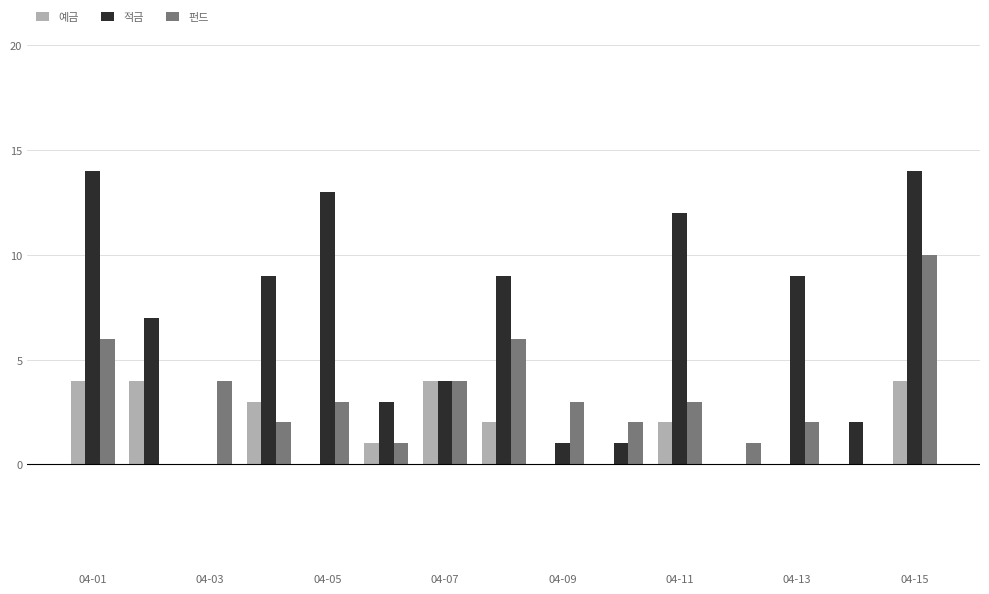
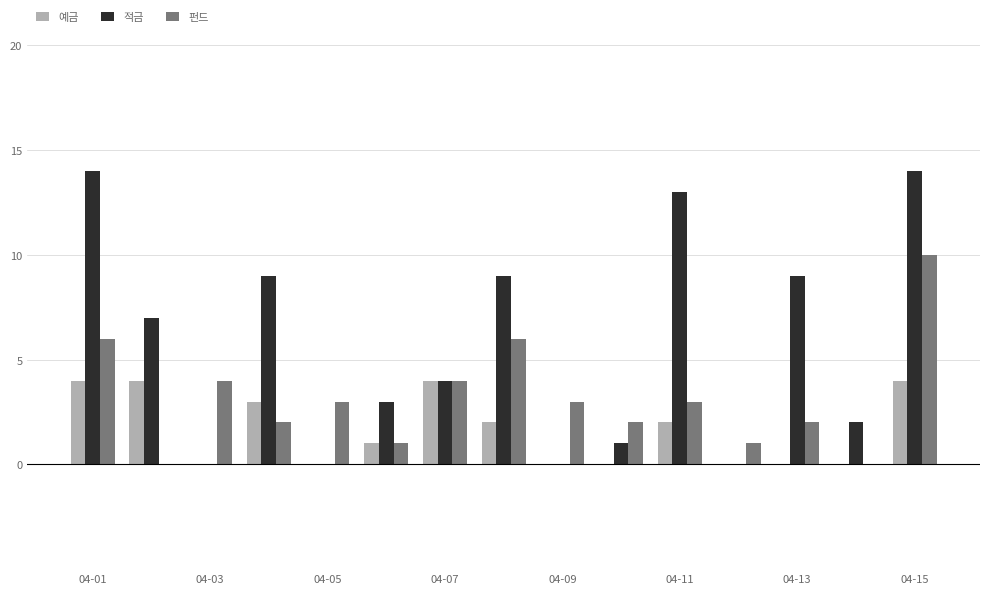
  {
    "적금": {
      "04-01": 14,
      "04-03": 0,
-     "04-05": 13,
+     "04-05": 0,
      "04-07": 4,
-     "04-09": 1,
-     "04-11": 12,
+     "04-09": 0,
+     "04-11": 13,
      "04-13": 9,
      "04-15": 14
    }
  }
